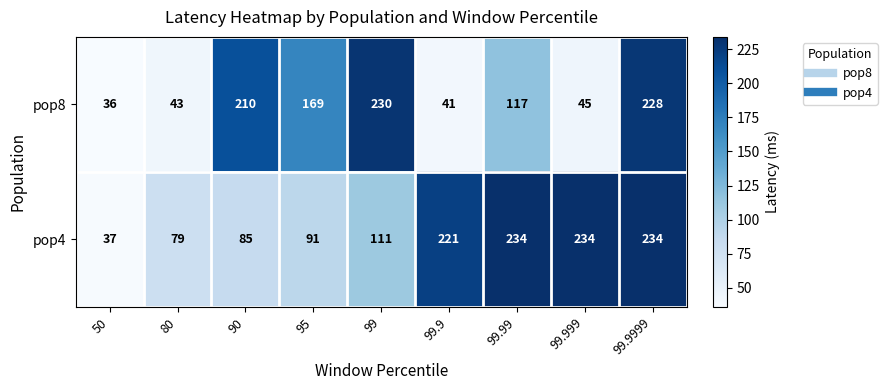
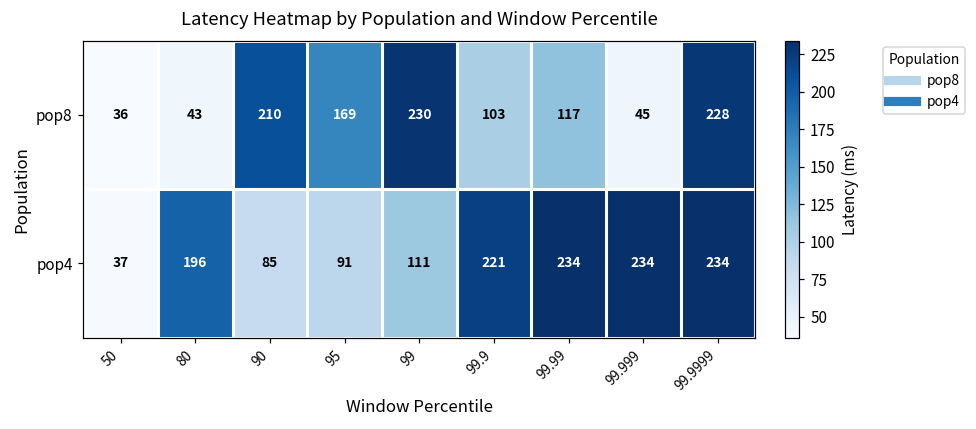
  {
    "pop8": {
      "50": 36,
      "80": 43,
      "90": 210,
      "95": 169,
      "99": 230,
-     "99.9": 41,
+     "99.9": 103,
      "99.99": 117,
      "99.999": 45,
      "99.9999": 228
    },
    "pop4": {
      "50": 37,
-     "80": 79,
+     "80": 196,
      "90": 85,
      "95": 91,
      "99": 111,
      "99.9": 221,
      "99.99": 234,
      "99.999": 234,
      "99.9999": 234
    }
  }
